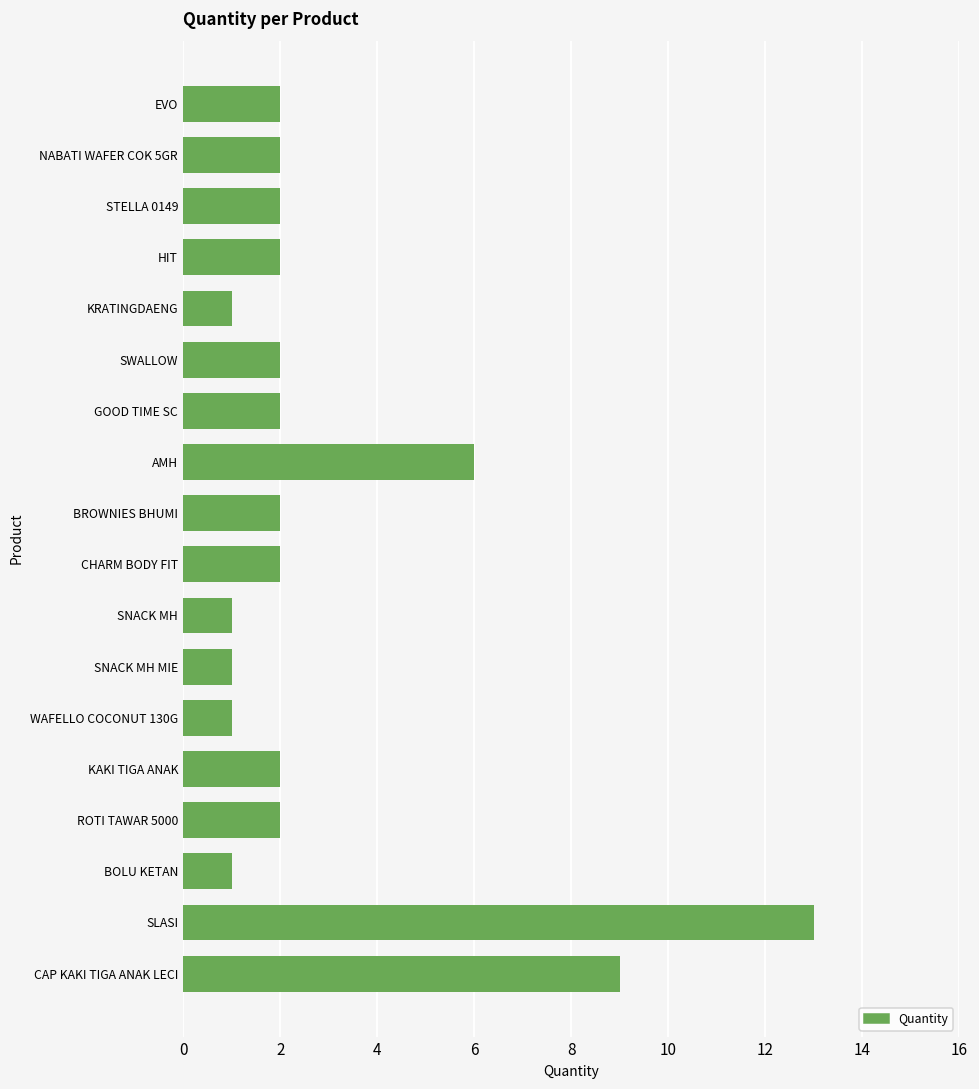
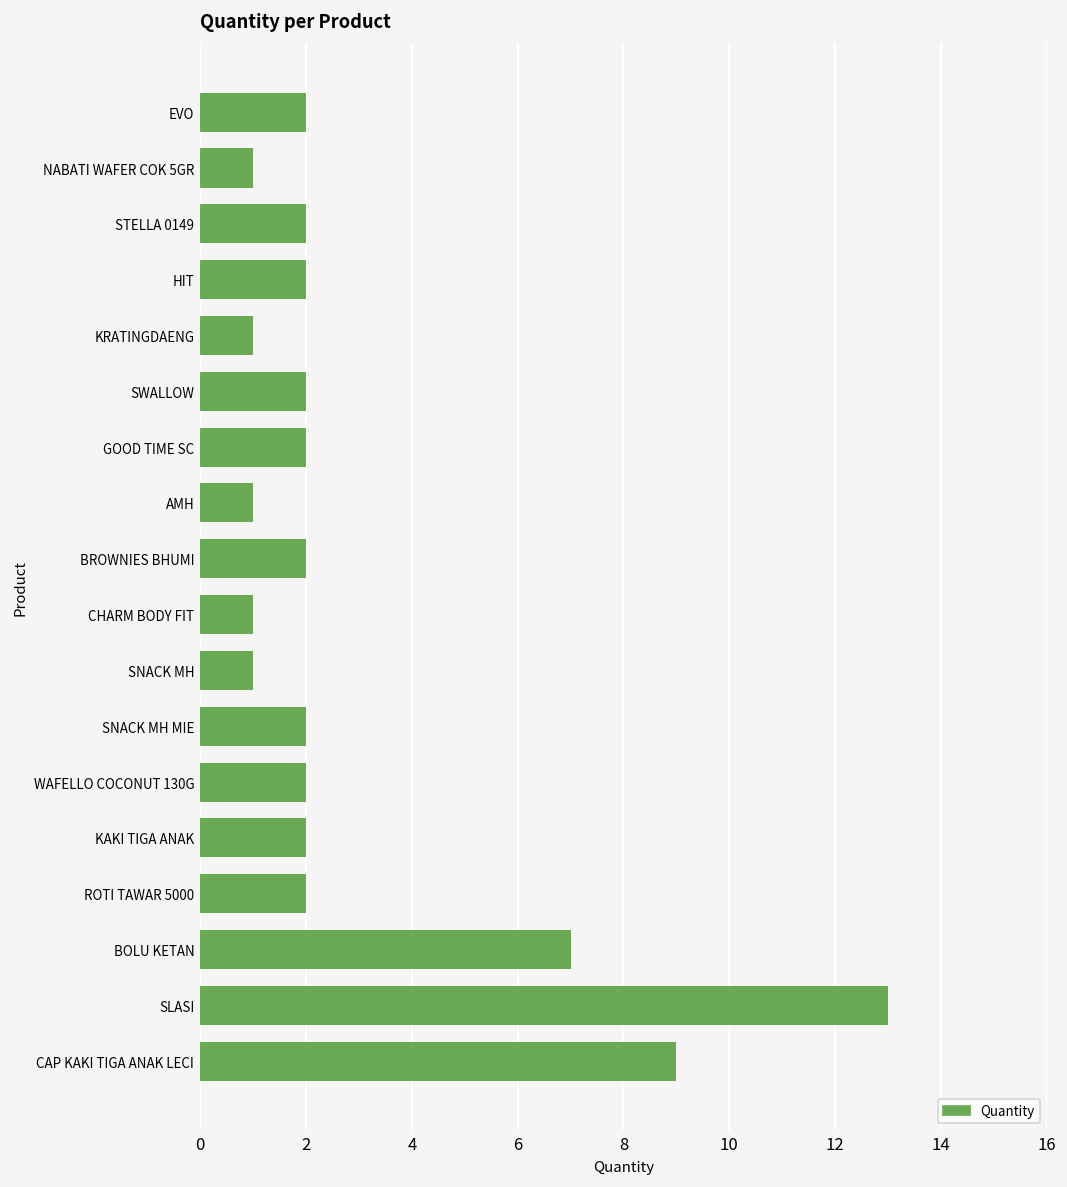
  {
    "Quantity": {
      "EVO": 2,
-     "NABATI WAFER COK 5GR": 2,
+     "NABATI WAFER COK 5GR": 1,
      "STELLA 0149": 2,
      "HIT": 2,
      "KRATINGDAENG": 1,
      "SWALLOW": 2,
      "GOOD TIME SC": 2,
-     "AMH": 6,
+     "AMH": 1,
      "BROWNIES BHUMI": 2,
-     "CHARM BODY FIT": 2,
+     "CHARM BODY FIT": 1,
      "SNACK MH": 1,
-     "SNACK MH MIE": 1,
-     "WAFELLO COCONUT 130G": 1,
+     "SNACK MH MIE": 2,
+     "WAFELLO COCONUT 130G": 2,
      "KAKI TIGA ANAK": 2,
      "ROTI TAWAR 5000": 2,
-     "BOLU KETAN": 1,
+     "BOLU KETAN": 7,
      "SLASI": 13,
      "CAP KAKI TIGA ANAK LECI": 9
    }
  }
